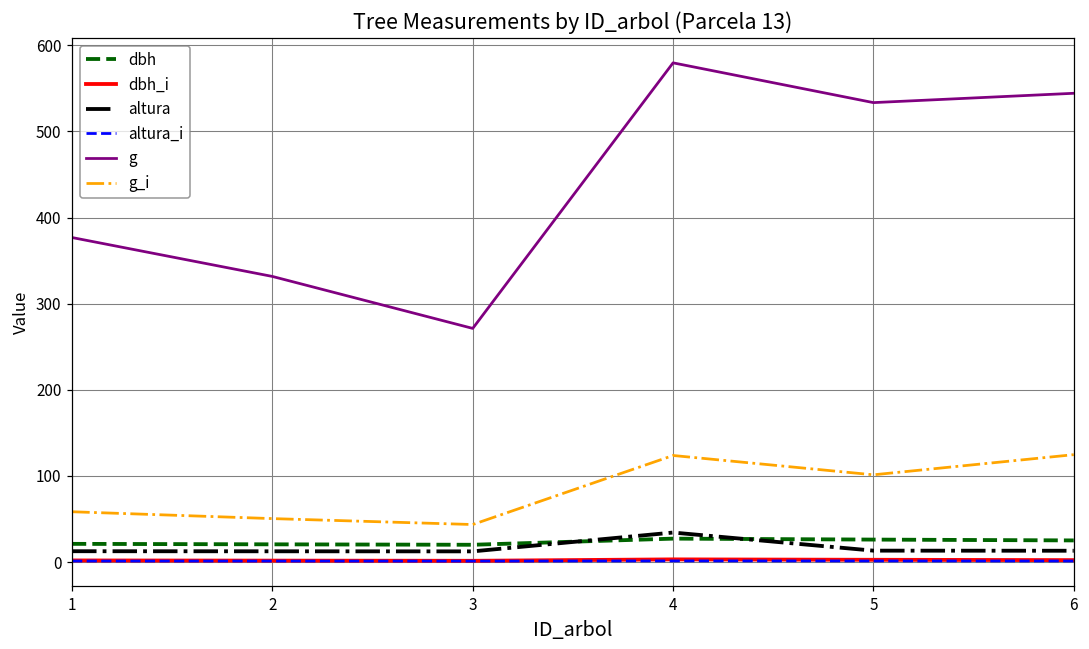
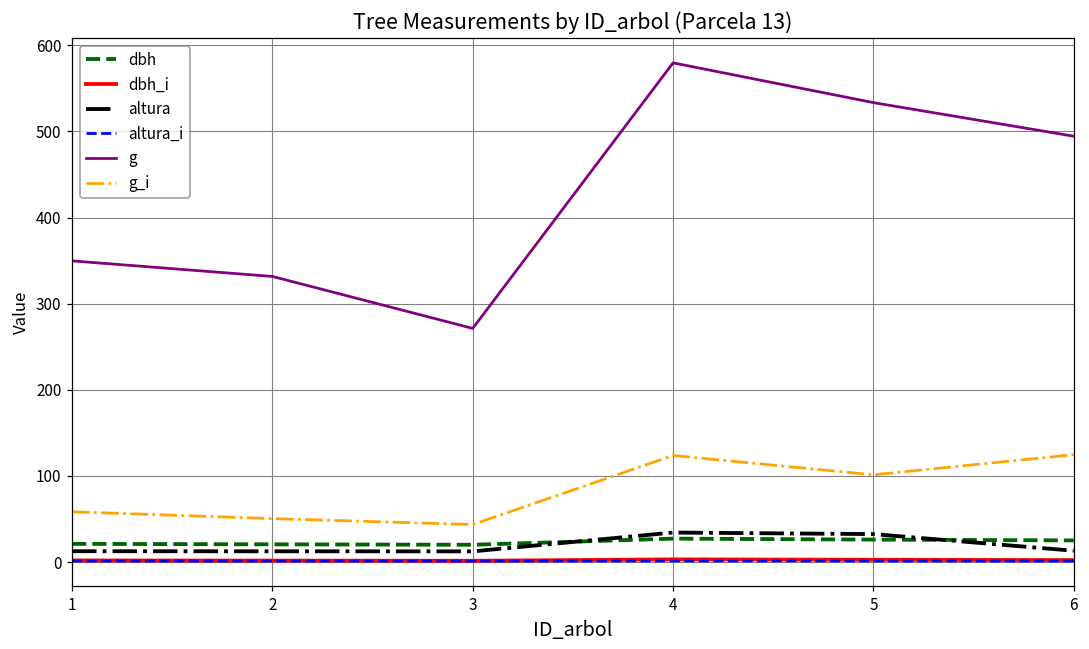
  {
    "dbh": {
      "1": 20,
      "2": 20,
      "3": 20,
      "4": 30,
      "5": 30,
      "6": 30
    },
    "altura": {
      "1": 10,
      "2": 10,
      "3": 10,
      "4": 30,
-     "5": 10,
+     "5": 30,
      "6": 10
    },
    "g": {
-     "1": 380,
+     "1": 350,
      "2": 330,
      "3": 270,
      "4": 580,
      "5": 530,
-     "6": 540
+     "6": 490
    },
    "g_i": {
      "1": 60,
      "2": 50,
      "3": 40,
      "4": 120,
      "5": 100,
      "6": 120
    }
  }
